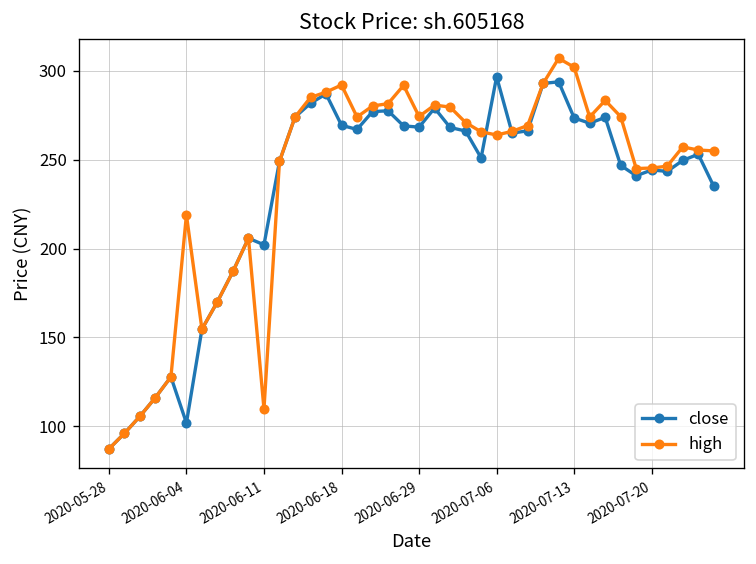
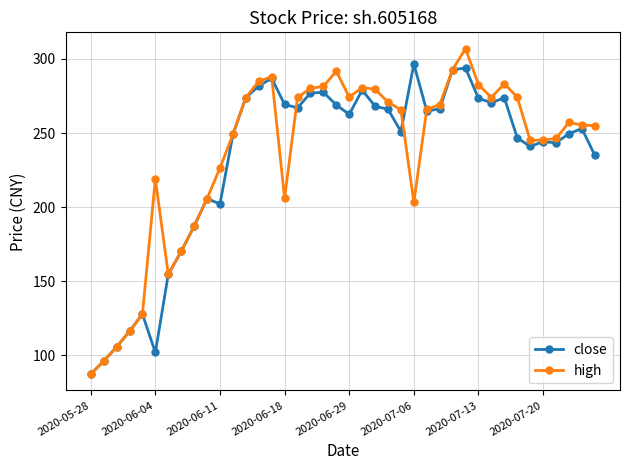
  {
    "close": {
      "2020-06-04": 102,
      "2020-06-11": 202,
      "2020-06-18": 269,
-     "2020-06-29": 268,
+     "2020-06-29": 263,
      "2020-07-06": 297,
      "2020-07-13": 273
    },
    "high": {
      "2020-06-04": 219,
-     "2020-06-11": 110,
-     "2020-06-18": 292,
+     "2020-06-11": 226,
+     "2020-06-18": 206,
      "2020-06-29": 274,
-     "2020-07-06": 264,
-     "2020-07-13": 302
+     "2020-07-06": 203,
+     "2020-07-13": 283
    }
  }
